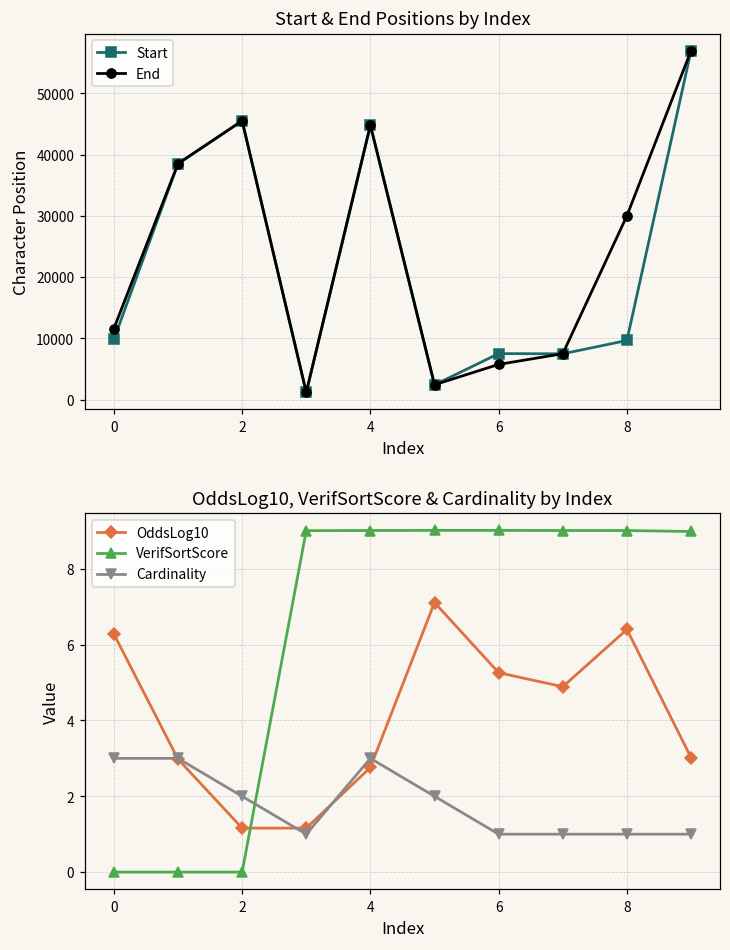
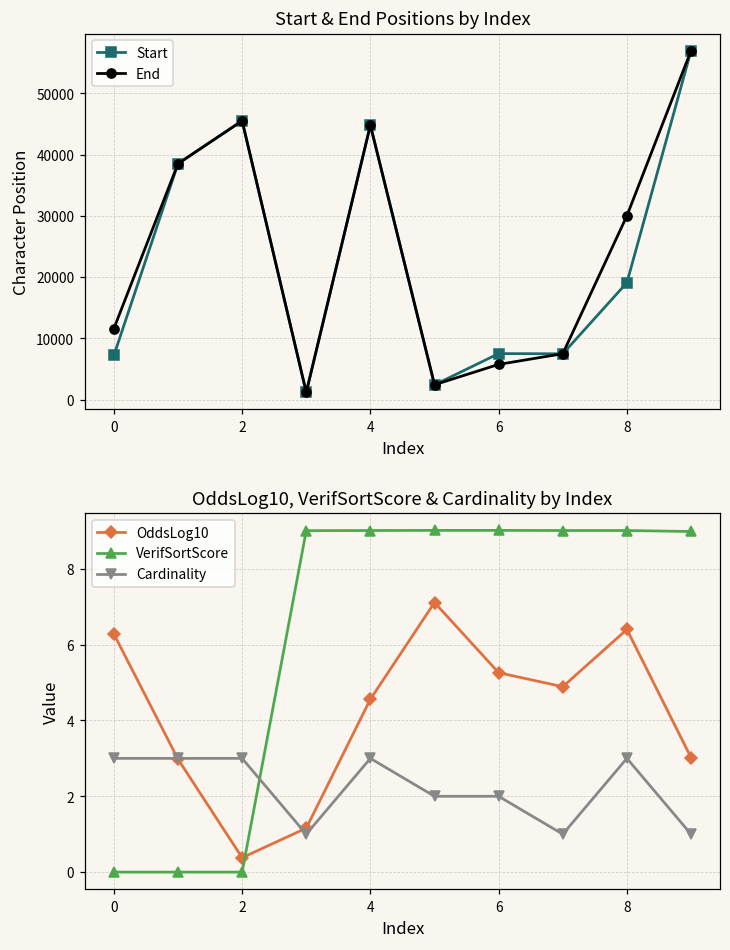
  {
    "Start & End Positions by Index": {
      "Start": {
-       "0": 10000,
+       "0": 7000,
        "6": 8000,
-       "8": 10000
+       "8": 19000
      },
      "End": {
        "0": 12000,
        "6": 6000,
        "8": 30000
      }
    },
    "OddsLog10, VerifSortScore & Cardinality by Index": {
      "OddsLog10": {
        "0": 6.3,
-       "2": 1.2,
-       "4": 2.8,
+       "2": 0.4,
+       "4": 4.6,
        "6": 5.3,
        "8": 6.4
      },
      "VerifSortScore": {
        "0": 0.0,
        "2": 0.0,
        "4": 9.0,
        "6": 9.0,
        "8": 9.0
      },
      "Cardinality": {
        "0": 3,
-       "2": 2,
+       "2": 3,
        "4": 3,
-       "6": 1,
-       "8": 1
+       "6": 2,
+       "8": 3
      }
    }
  }
